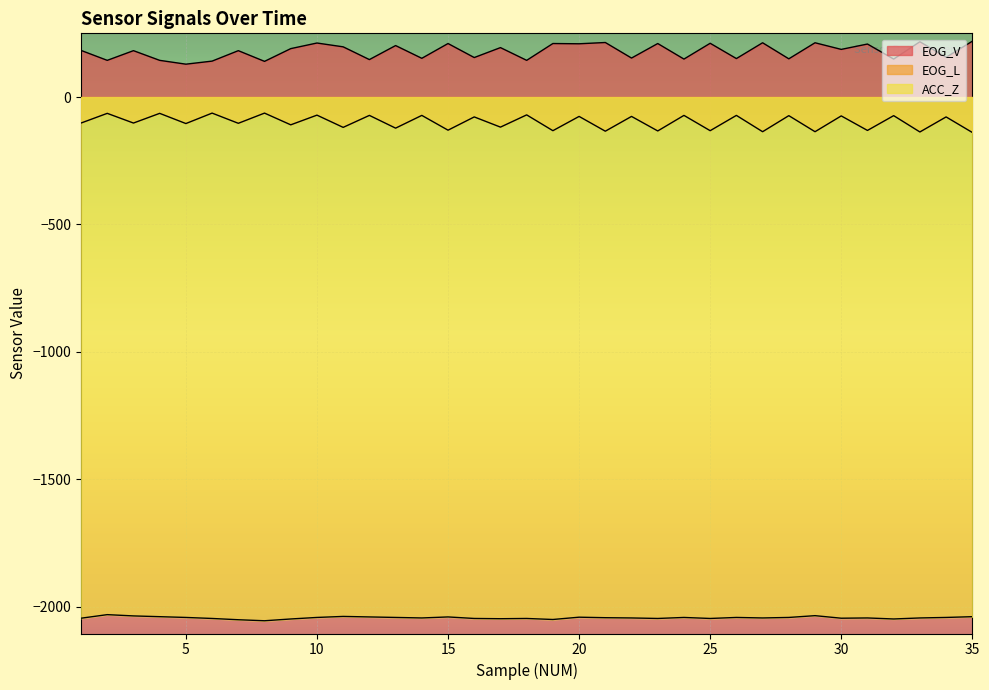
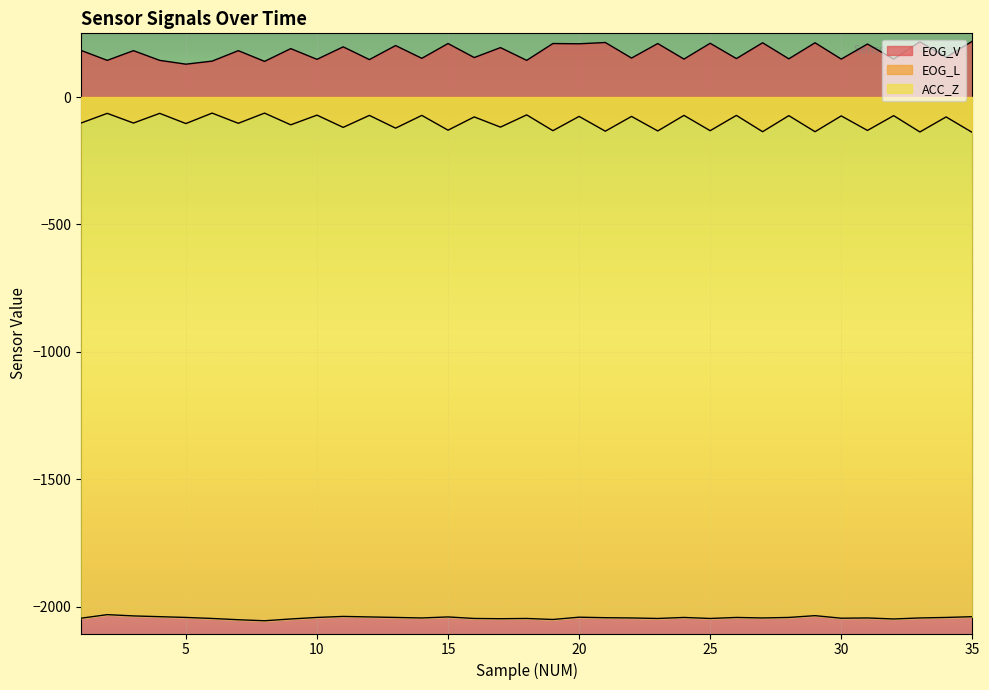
  {
    "EOG_V": {
      "5": 130,
-     "10": 210,
+     "10": 150,
      "15": 210,
      "20": 210,
      "25": 210,
-     "30": 190,
+     "30": 150,
      "35": 220
    }
  }
